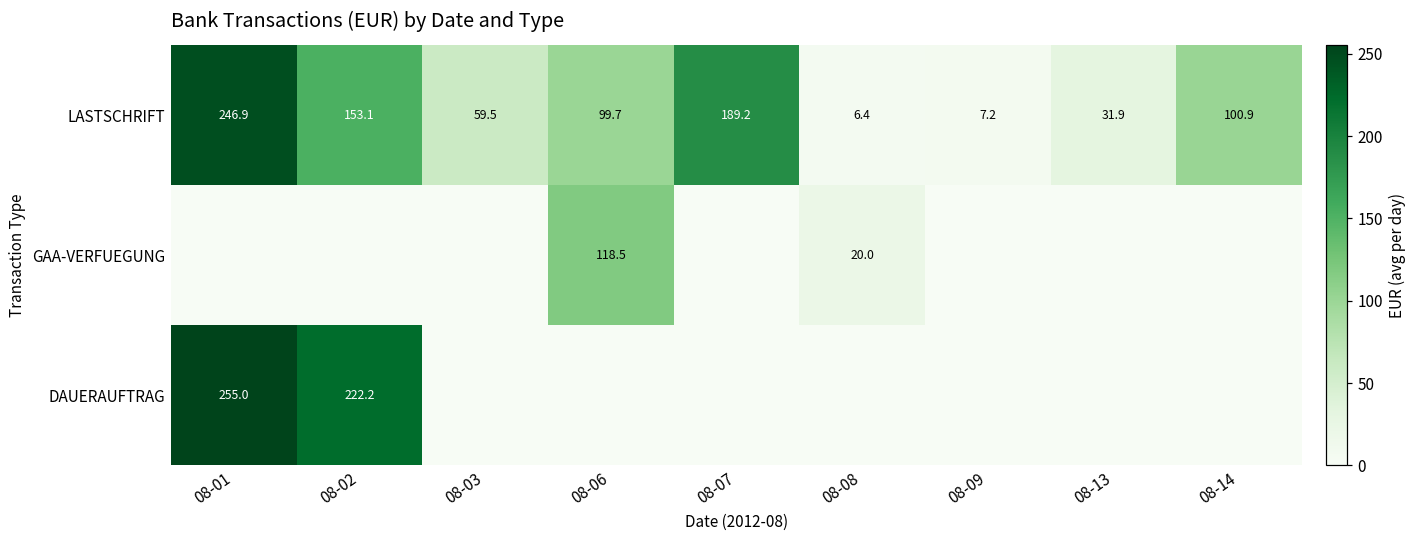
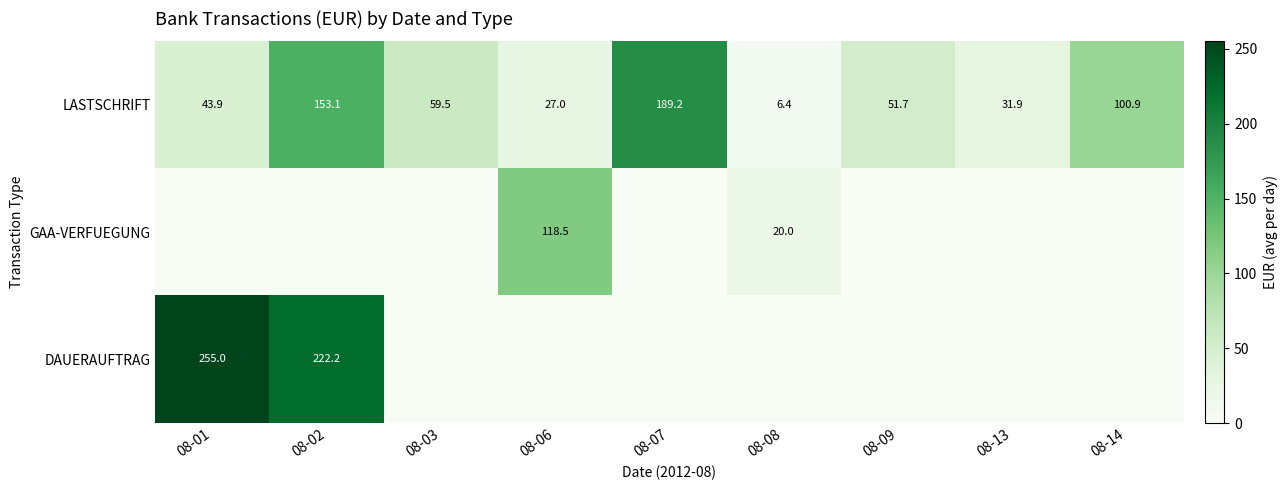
  {
    "LASTSCHRIFT": {
-     "08-01": 246.9,
+     "08-01": 43.9,
      "08-02": 153.1,
      "08-03": 59.5,
-     "08-06": 99.7,
+     "08-06": 27.0,
      "08-07": 189.2,
      "08-08": 6.4,
-     "08-09": 7.2,
+     "08-09": 51.7,
      "08-13": 31.9,
      "08-14": 100.9
    },
    "GAA-VERFUEGUNG": {
      "08-06": 118.5,
      "08-08": 20.0
    },
    "DAUERAUFTRAG": {
      "08-01": 255.0,
      "08-02": 222.2
    }
  }
